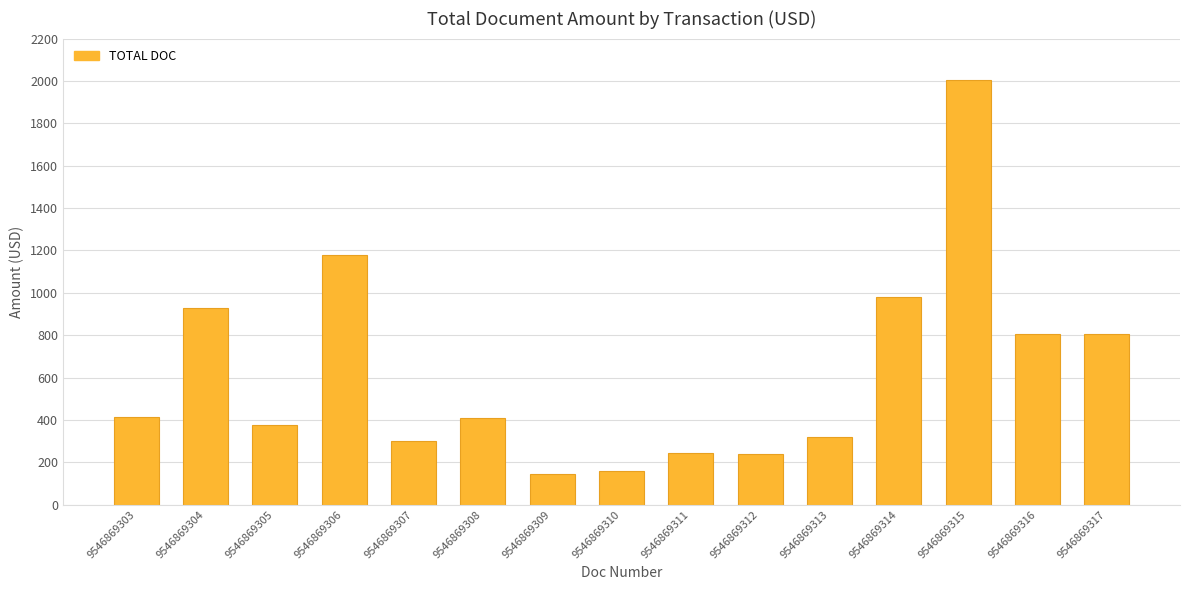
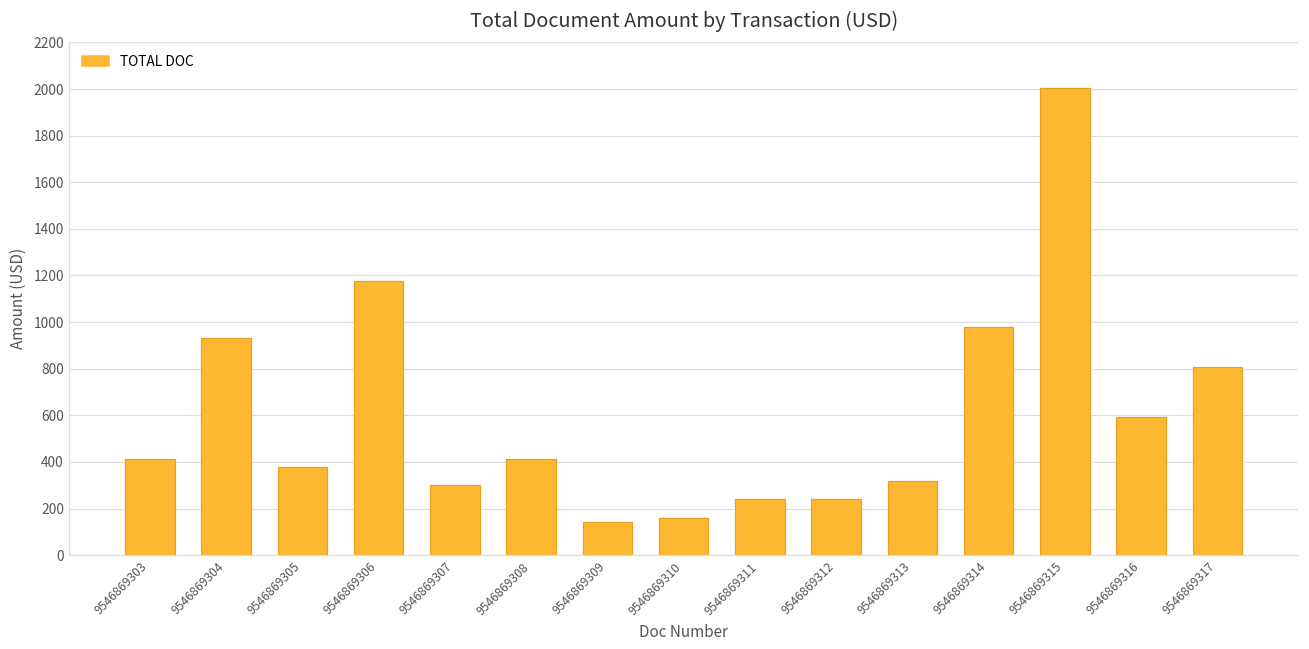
  {
    "9546869303": 410,
    "9546869304": 930,
    "9546869305": 380,
    "9546869306": 1180,
    "9546869307": 300,
    "9546869308": 410,
    "9546869309": 140,
    "9546869310": 160,
    "9546869311": 240,
    "9546869312": 240,
    "9546869313": 320,
    "9546869314": 980,
    "9546869315": 2010,
-   "9546869316": 810,
+   "9546869316": 590,
    "9546869317": 810
  }
